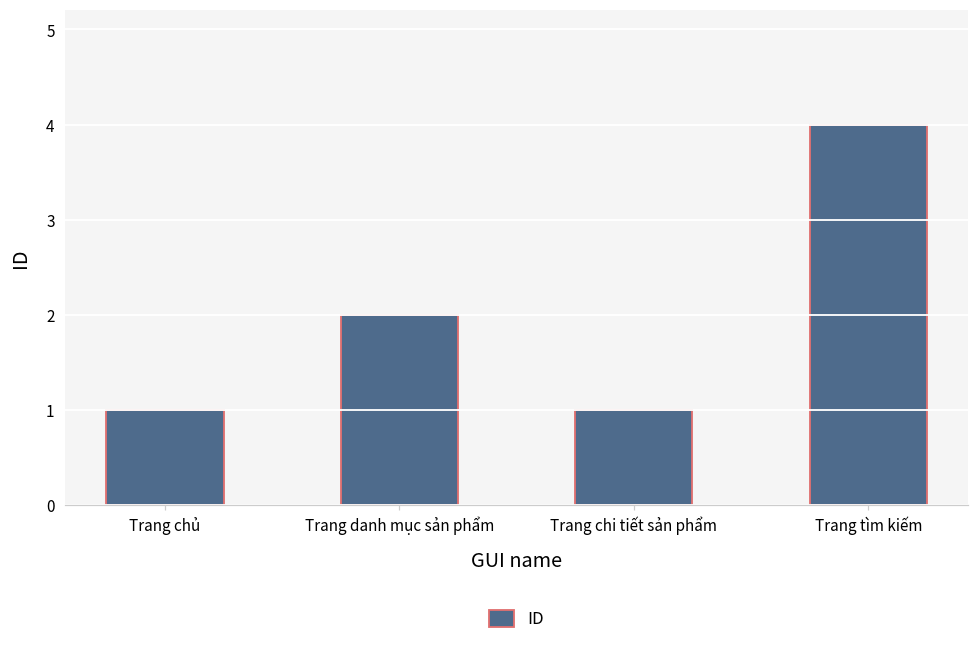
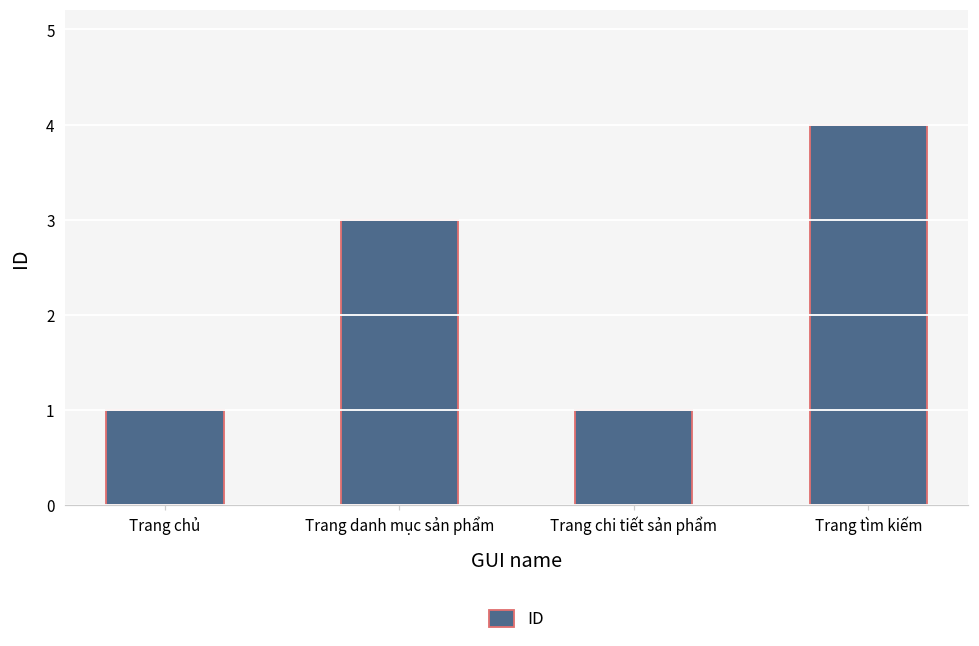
  {
    "Trang chủ": 1,
-   "Trang danh mục sản phẩm": 2,
+   "Trang danh mục sản phẩm": 3,
    "Trang chi tiết sản phẩm": 1,
    "Trang tìm kiếm": 4
  }
